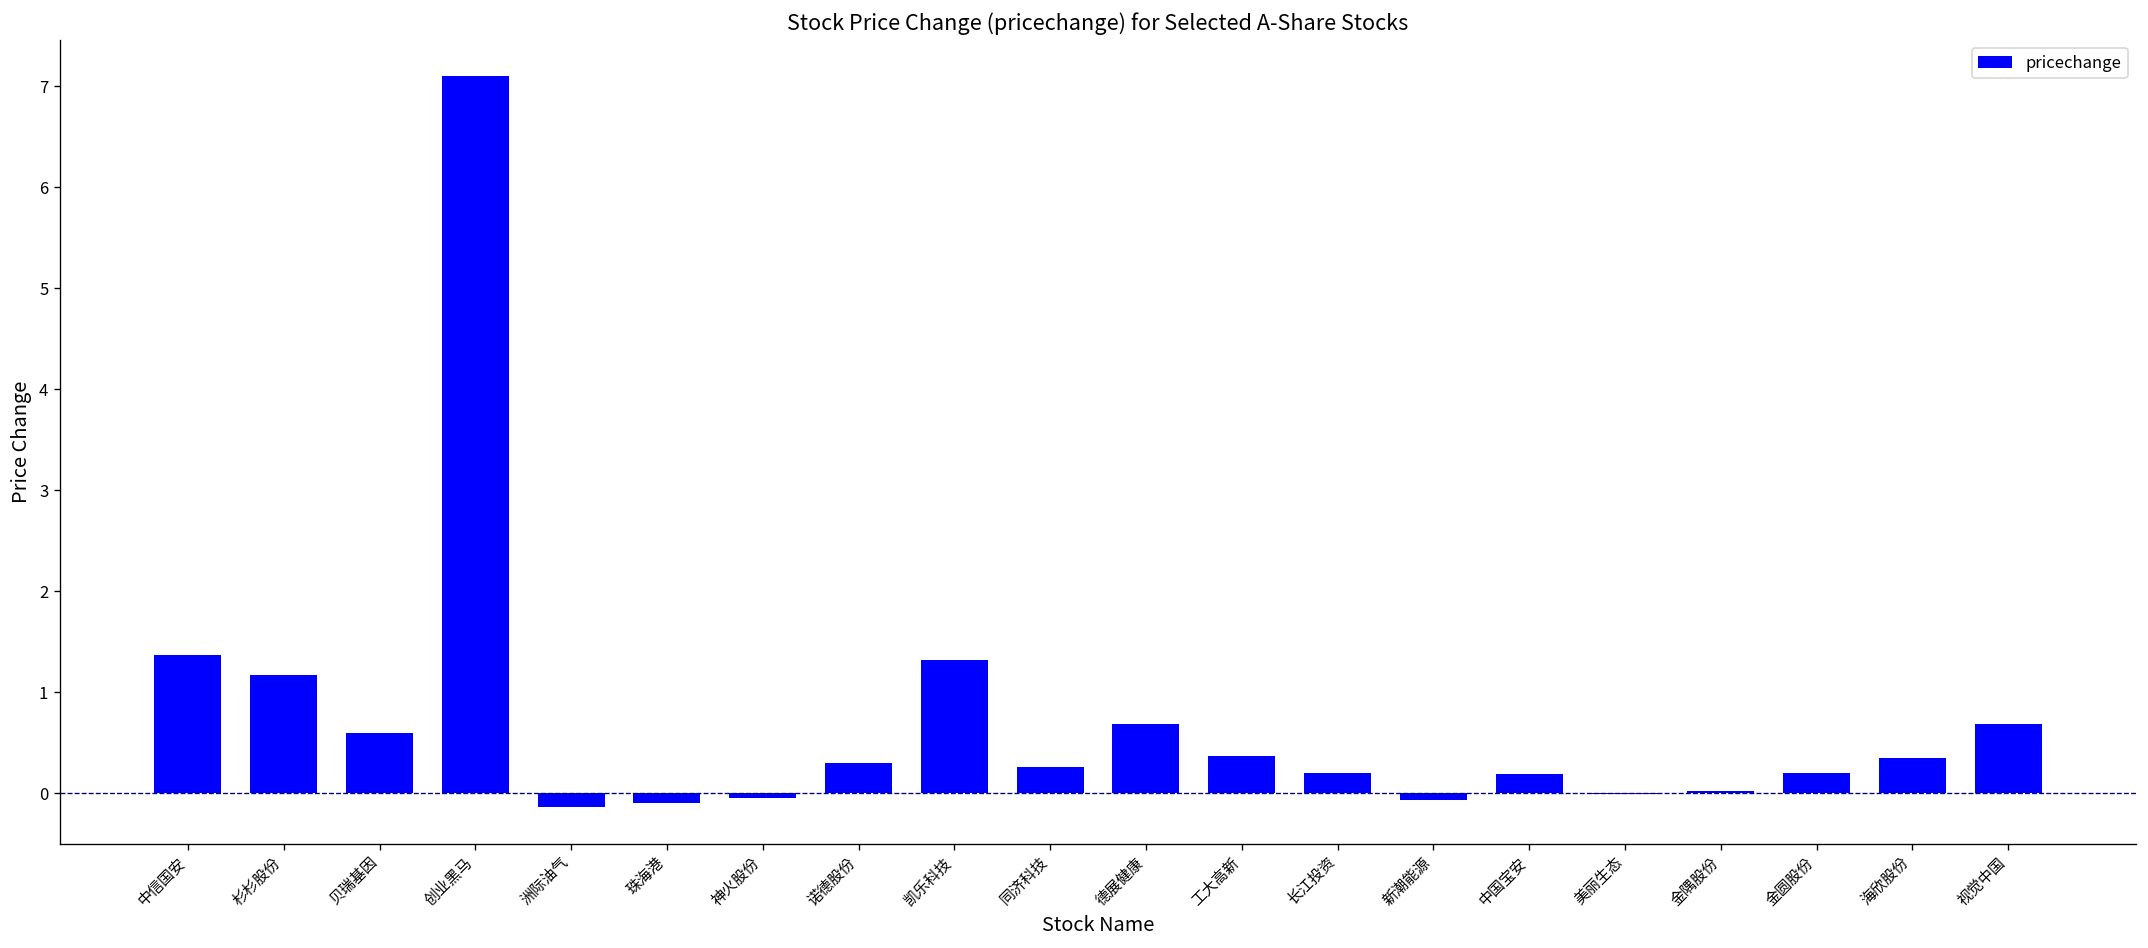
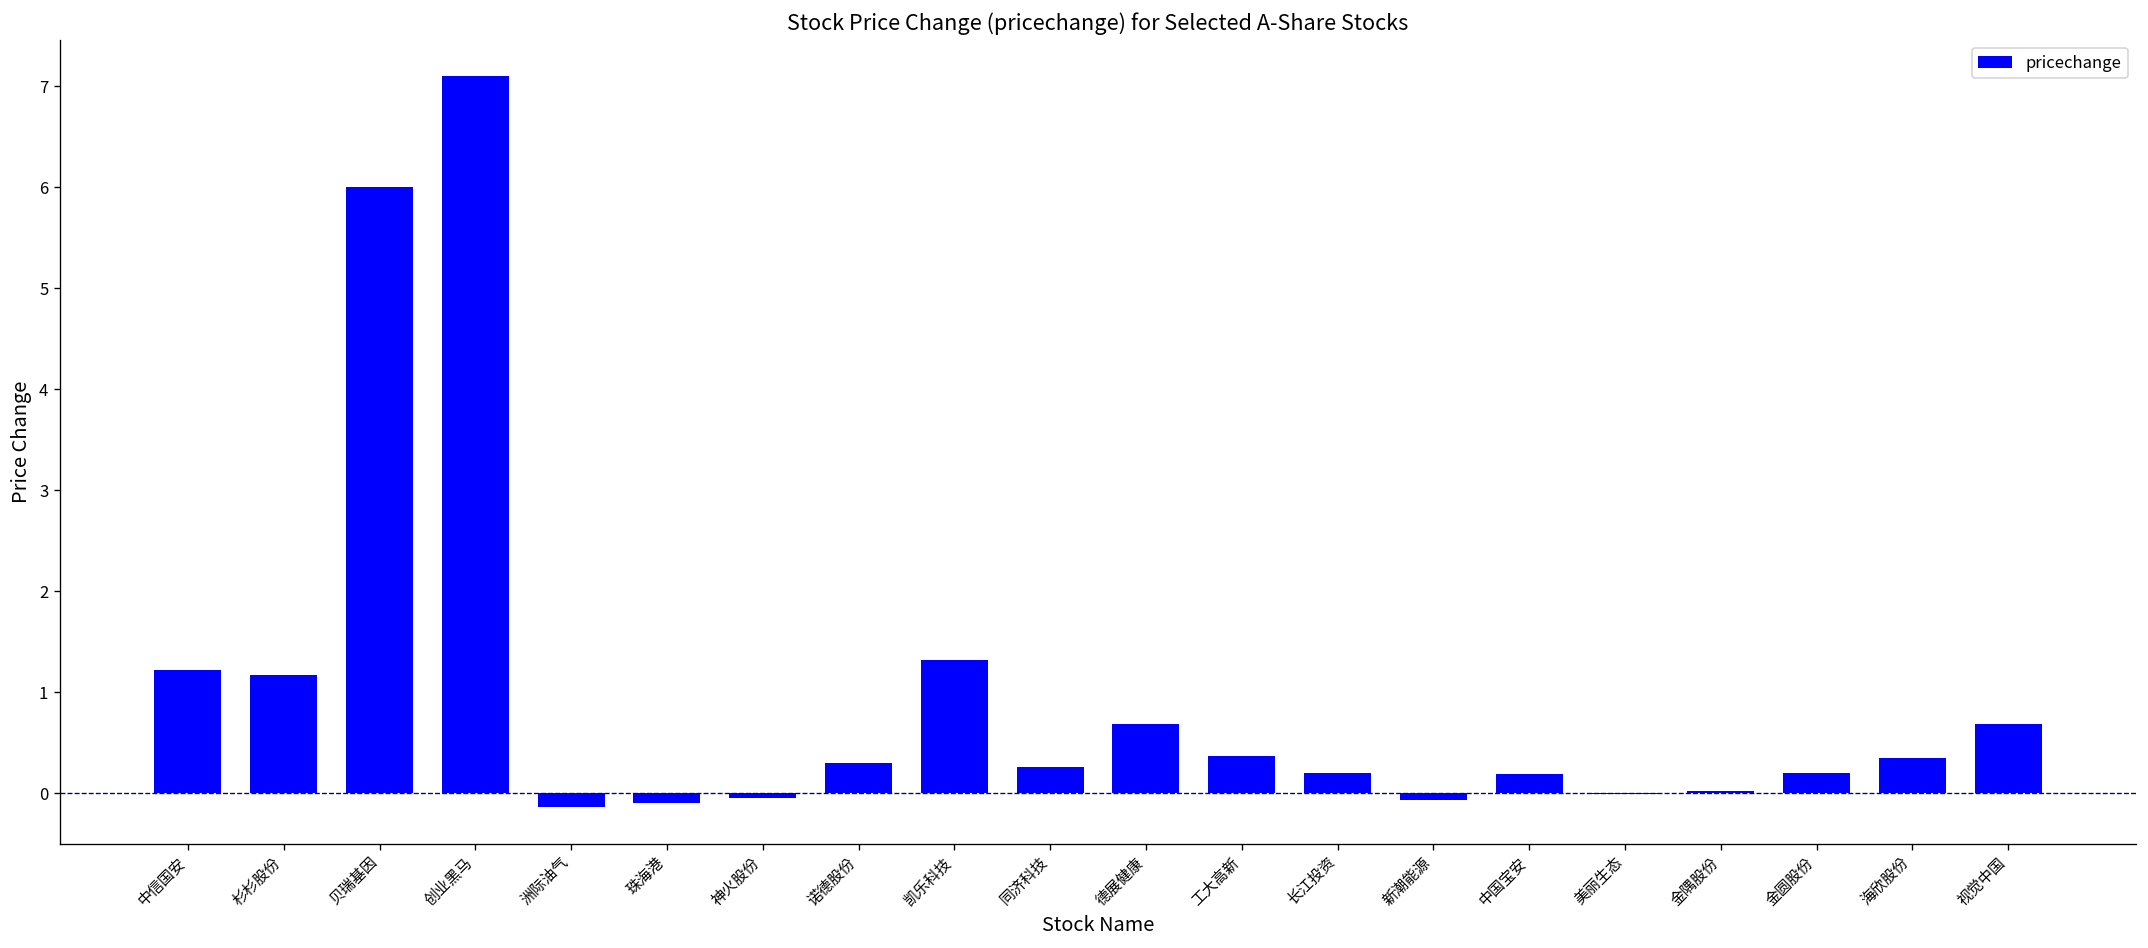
  {
-   "中信国安": 1.4,
+   "中信国安": 1.2,
    "杉杉股份": 1.2,
-   "贝瑞基因": 0.6,
+   "贝瑞基因": 6.0,
    "创业黑马": 7.1,
    "洲际油气": -0.1,
    "珠海港": -0.1,
    "神火股份": -0.1,
    "诺德股份": 0.3,
    "凯乐科技": 1.3,
    "同济科技": 0.3,
    "德展健康": 0.7,
    "工大高新": 0.4,
    "长江投资": 0.2,
    "新潮能源": -0.1,
    "中国宝安": 0.2,
    "金圆股份": 0.2,
    "海欣股份": 0.4,
    "视觉中国": 0.7
  }
